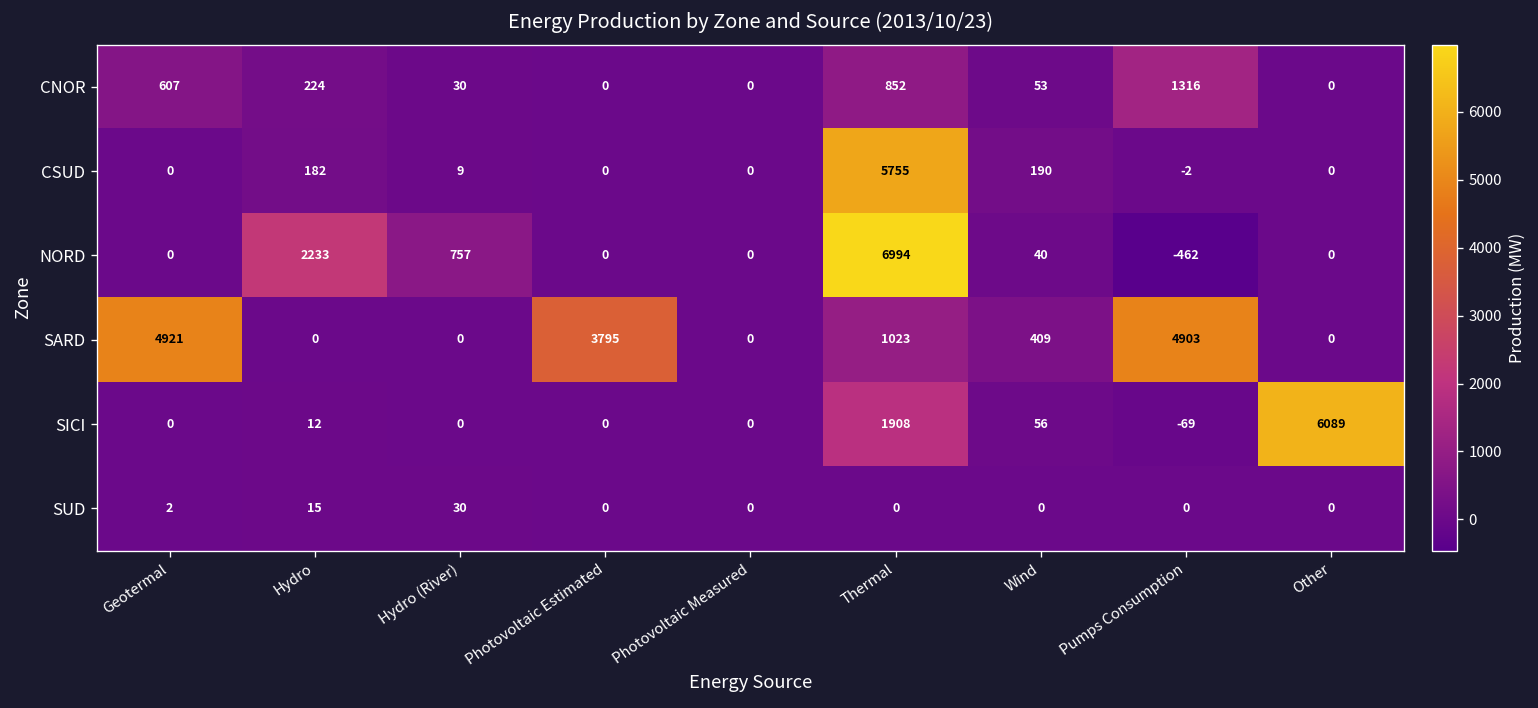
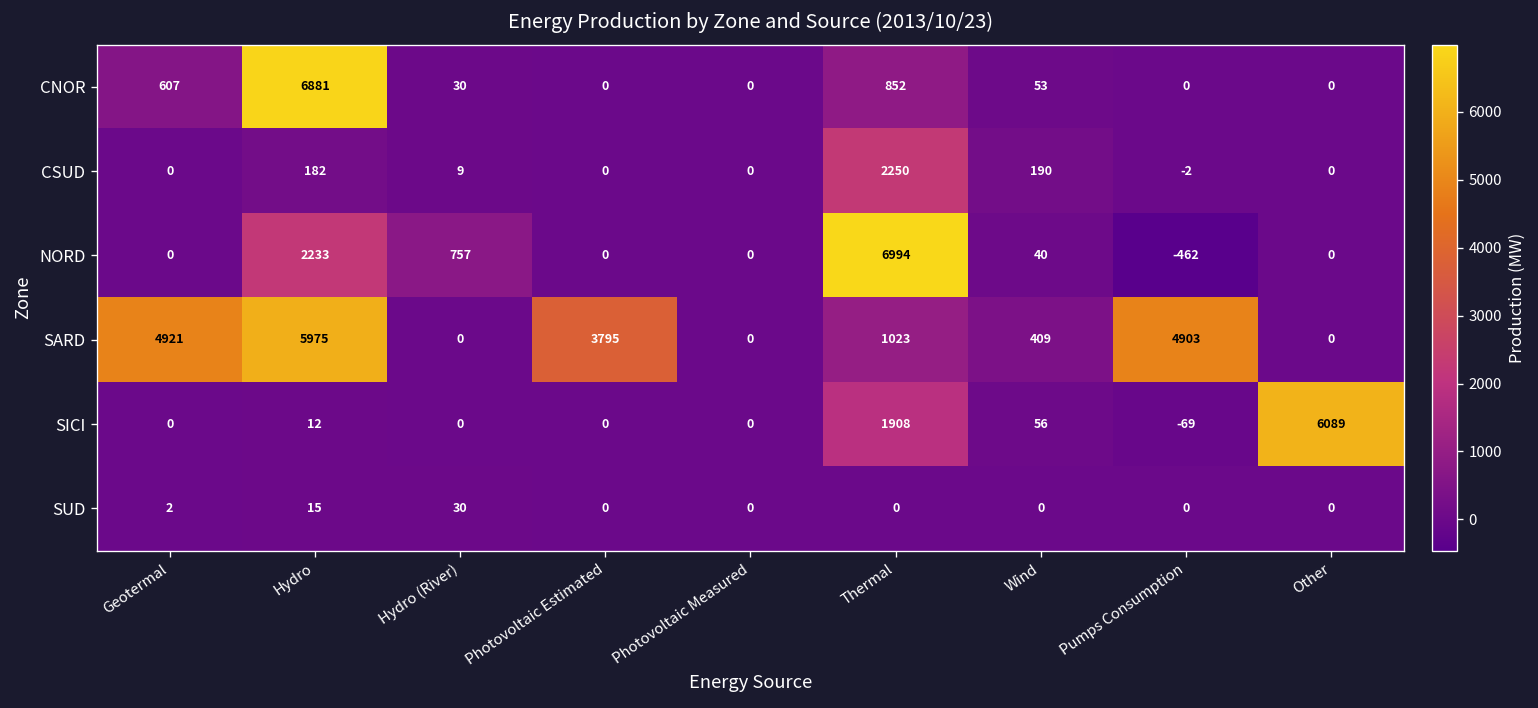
  {
    "CNOR": {
      "Geotermal": 607,
-     "Hydro": 224,
+     "Hydro": 6881,
      "Hydro (River)": 30,
      "Photovoltaic Estimated": 0,
      "Photovoltaic Measured": 0,
      "Thermal": 852,
      "Wind": 53,
-     "Pumps Consumption": 1316,
+     "Pumps Consumption": 0,
      "Other": 0
    },
    "CSUD": {
      "Geotermal": 0,
      "Hydro": 182,
      "Hydro (River)": 9,
      "Photovoltaic Estimated": 0,
      "Photovoltaic Measured": 0,
-     "Thermal": 5755,
+     "Thermal": 2250,
      "Wind": 190,
      "Pumps Consumption": -2,
      "Other": 0
    },
    "NORD": {
      "Geotermal": 0,
      "Hydro": 2233,
      "Hydro (River)": 757,
      "Photovoltaic Estimated": 0,
      "Photovoltaic Measured": 0,
      "Thermal": 6994,
      "Wind": 40,
      "Pumps Consumption": -462,
      "Other": 0
    },
    "SARD": {
      "Geotermal": 4921,
-     "Hydro": 0,
+     "Hydro": 5975,
      "Hydro (River)": 0,
      "Photovoltaic Estimated": 3795,
      "Photovoltaic Measured": 0,
      "Thermal": 1023,
      "Wind": 409,
      "Pumps Consumption": 4903,
      "Other": 0
    },
    "SICI": {
      "Geotermal": 0,
      "Hydro": 12,
      "Hydro (River)": 0,
      "Photovoltaic Estimated": 0,
      "Photovoltaic Measured": 0,
      "Thermal": 1908,
      "Wind": 56,
      "Pumps Consumption": -69,
      "Other": 6089
    },
    "SUD": {
      "Geotermal": 2,
      "Hydro": 15,
      "Hydro (River)": 30,
      "Photovoltaic Estimated": 0,
      "Photovoltaic Measured": 0,
      "Thermal": 0,
      "Wind": 0,
      "Pumps Consumption": 0,
      "Other": 0
    }
  }
